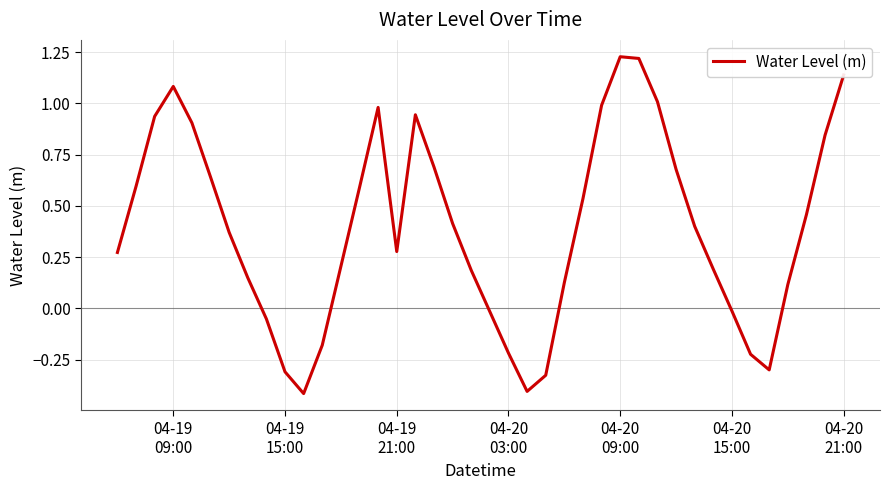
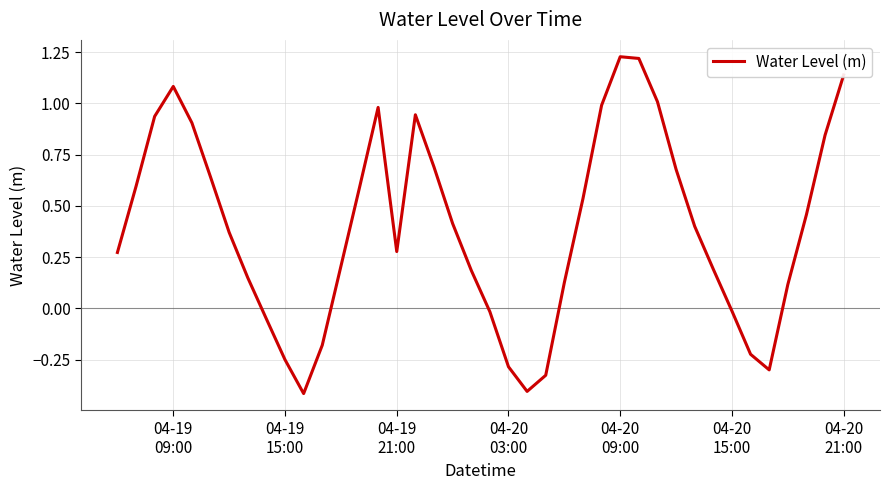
  {
    "04-19 09:00": 1.08,
-   "04-19 15:00": -0.31,
+   "04-19 15:00": -0.25,
    "04-19 21:00": 0.28,
-   "04-20 03:00": -0.22,
+   "04-20 03:00": -0.29,
    "04-20 09:00": 1.23,
    "04-20 15:00": -0.01
  }
